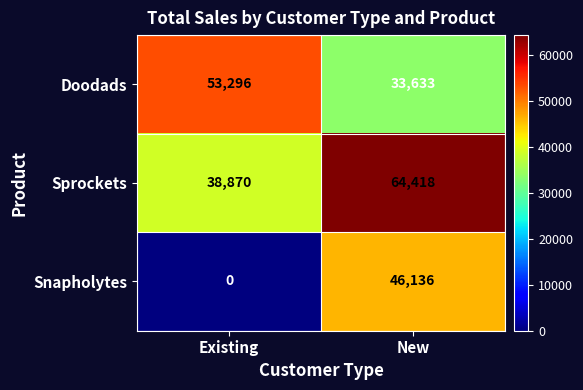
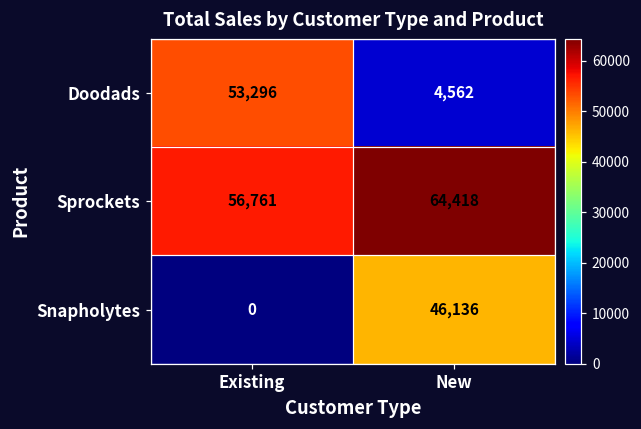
  {
    "Doodads": {
      "Existing": "53,296",
-     "New": "33,633"
+     "New": "4,562"
    },
    "Sprockets": {
-     "Existing": "38,870",
+     "Existing": "56,761",
      "New": "64,418"
    },
    "Snapholytes": {
      "Existing": "0",
      "New": "46,136"
    }
  }
